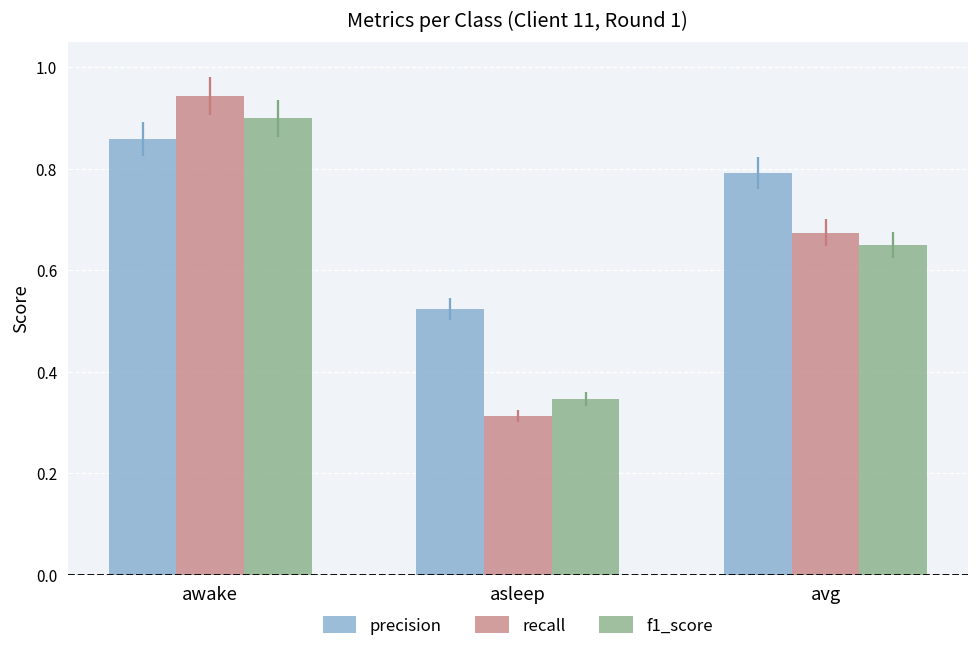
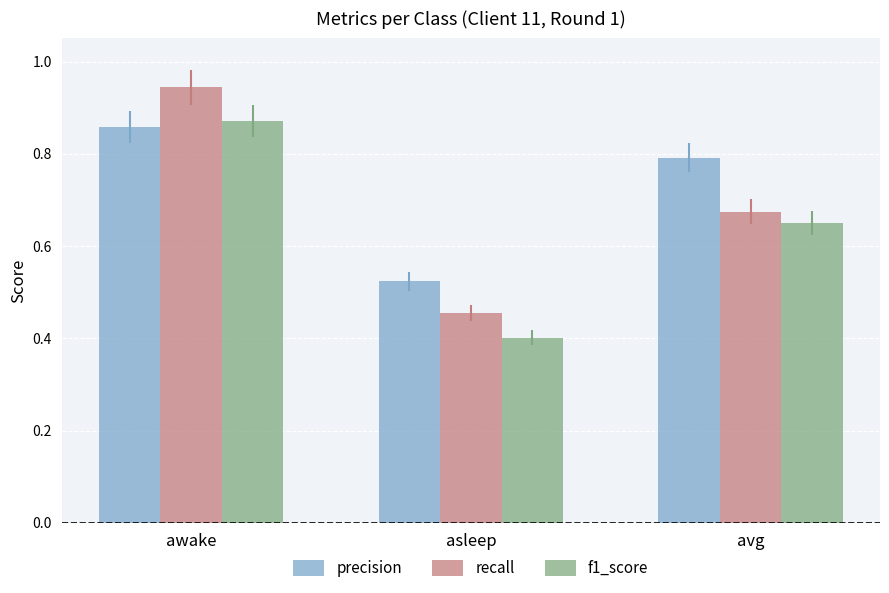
  {
    "precision": {
      "awake": 0.86,
      "asleep": 0.52,
      "avg": 0.79
    },
    "recall": {
      "awake": 0.94,
-     "asleep": 0.31,
+     "asleep": 0.45,
      "avg": 0.67
    },
    "f1_score": {
-     "awake": 0.90,
-     "asleep": 0.35,
+     "awake": 0.87,
+     "asleep": 0.40,
      "avg": 0.65
    }
  }
